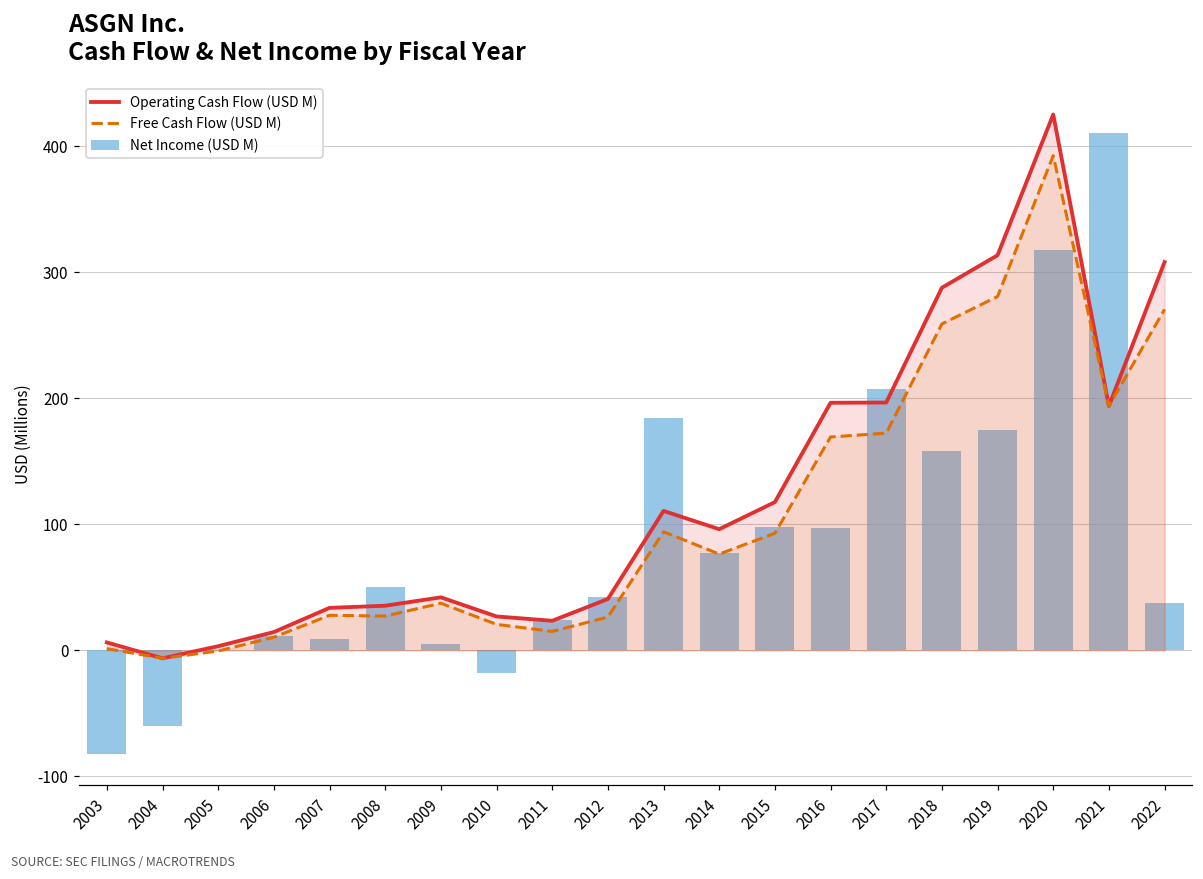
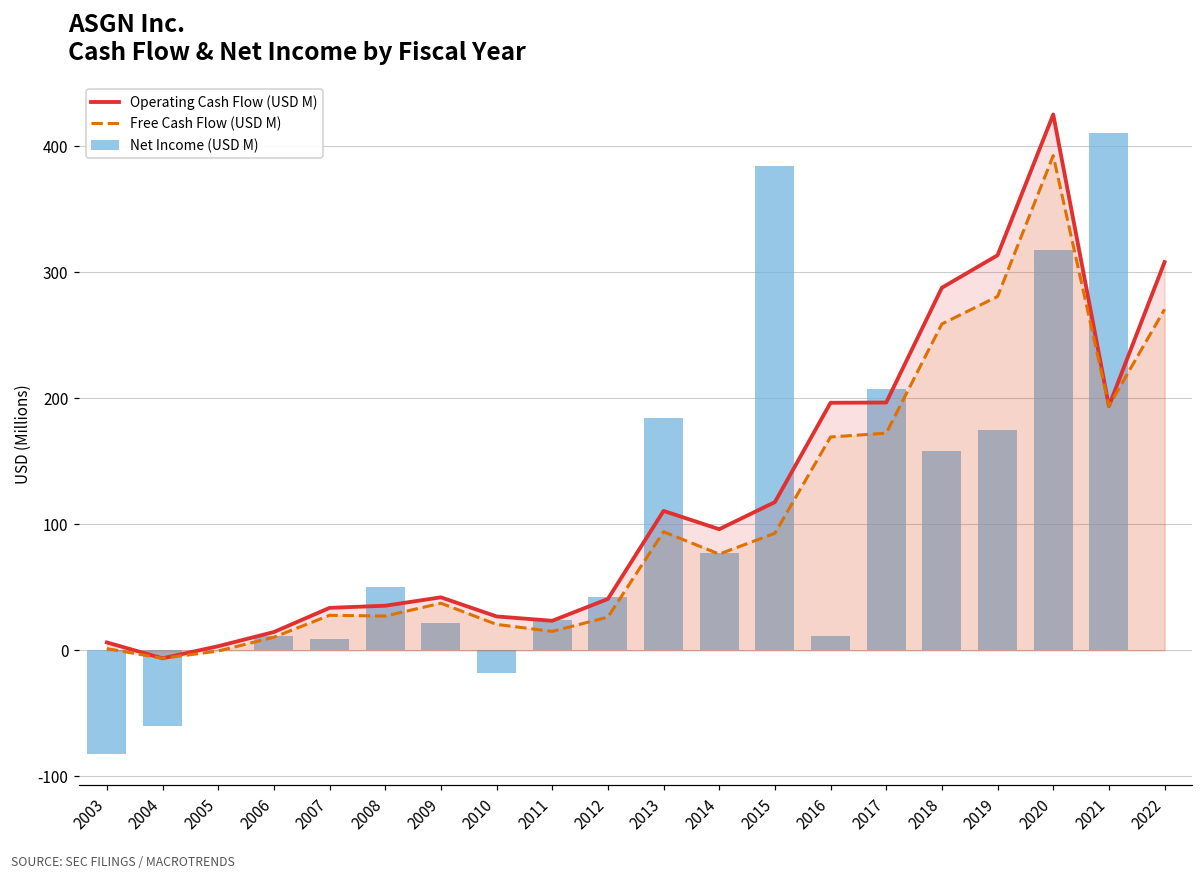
  {
    "Net Income (USD M)": {
      "2003": -82,
      "2004": -60,
      "2006": 11,
      "2007": 9,
      "2008": 50,
-     "2009": 5,
+     "2009": 21,
      "2010": -18,
      "2011": 24,
      "2012": 43,
      "2013": 184,
      "2014": 77,
-     "2015": 98,
-     "2016": 97,
+     "2015": 384,
+     "2016": 11,
      "2017": 207,
      "2018": 158,
      "2019": 175,
      "2020": 317,
      "2021": 410,
-     "2022": 38
+     "2022": 0
    }
  }
